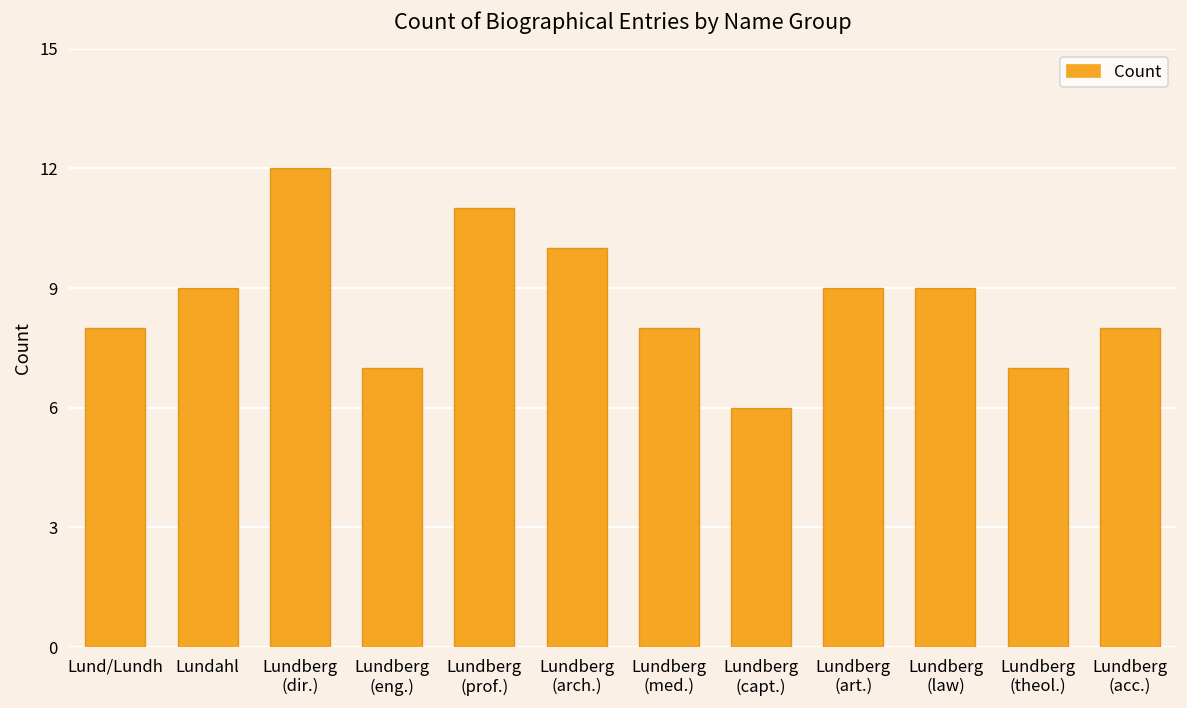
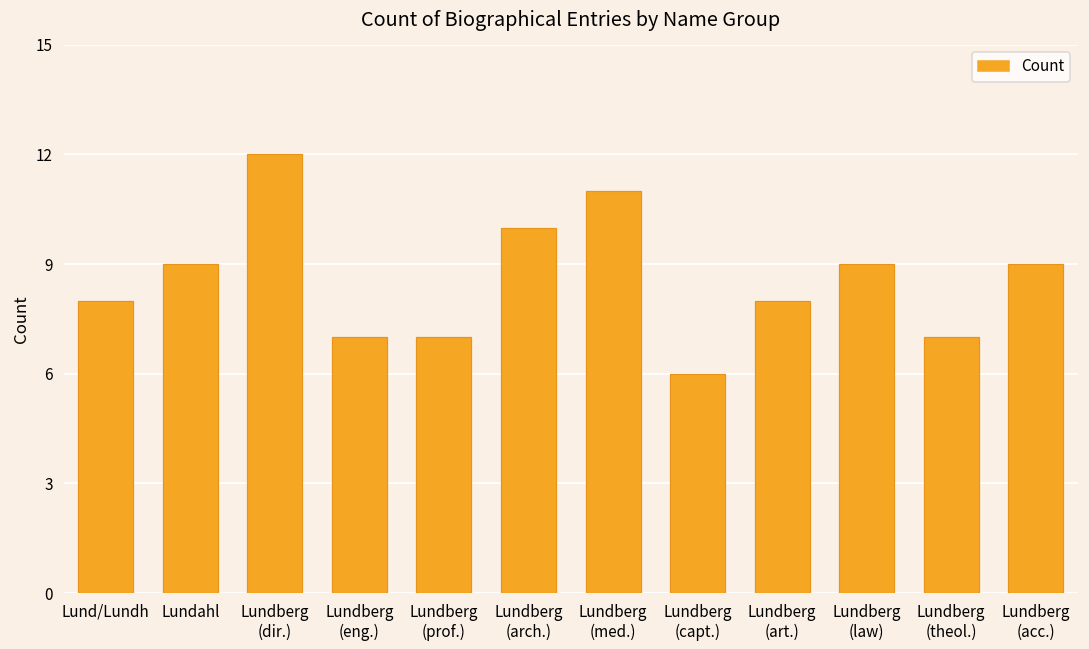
  {
    "Lund/Lundh": 8,
    "Lundahl": 9,
    "Lundberg (dir.)": 12,
    "Lundberg (eng.)": 7,
-   "Lundberg (prof.)": 11,
+   "Lundberg (prof.)": 7,
    "Lundberg (arch.)": 10,
-   "Lundberg (med.)": 8,
+   "Lundberg (med.)": 11,
    "Lundberg (capt.)": 6,
-   "Lundberg (art.)": 9,
+   "Lundberg (art.)": 8,
    "Lundberg (law)": 9,
    "Lundberg (theol.)": 7,
-   "Lundberg (acc.)": 8
+   "Lundberg (acc.)": 9
  }
